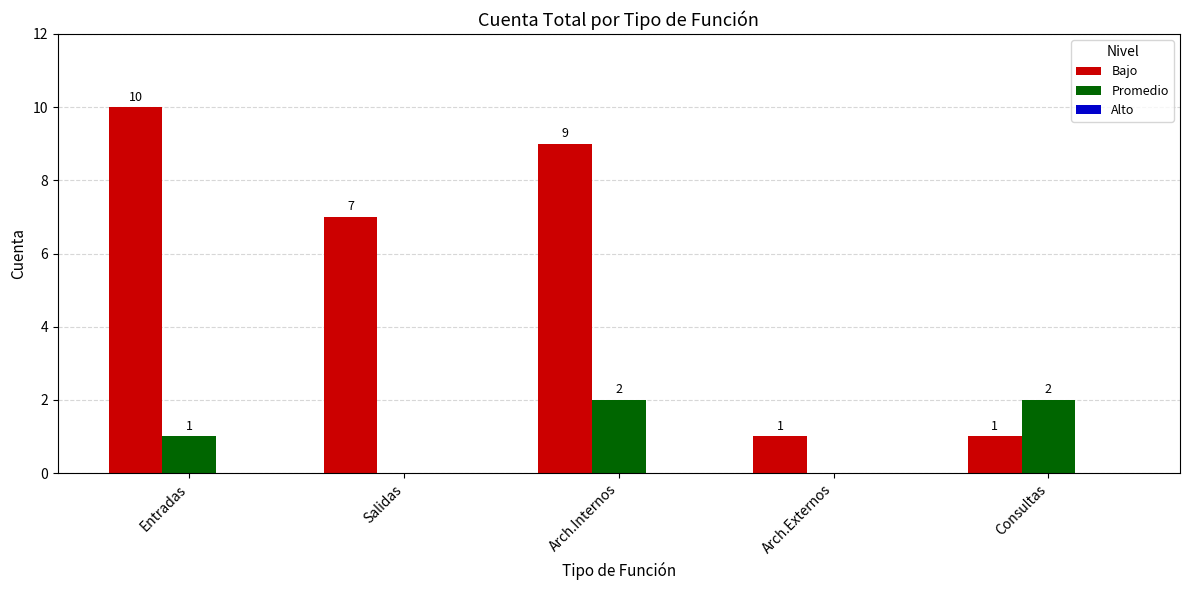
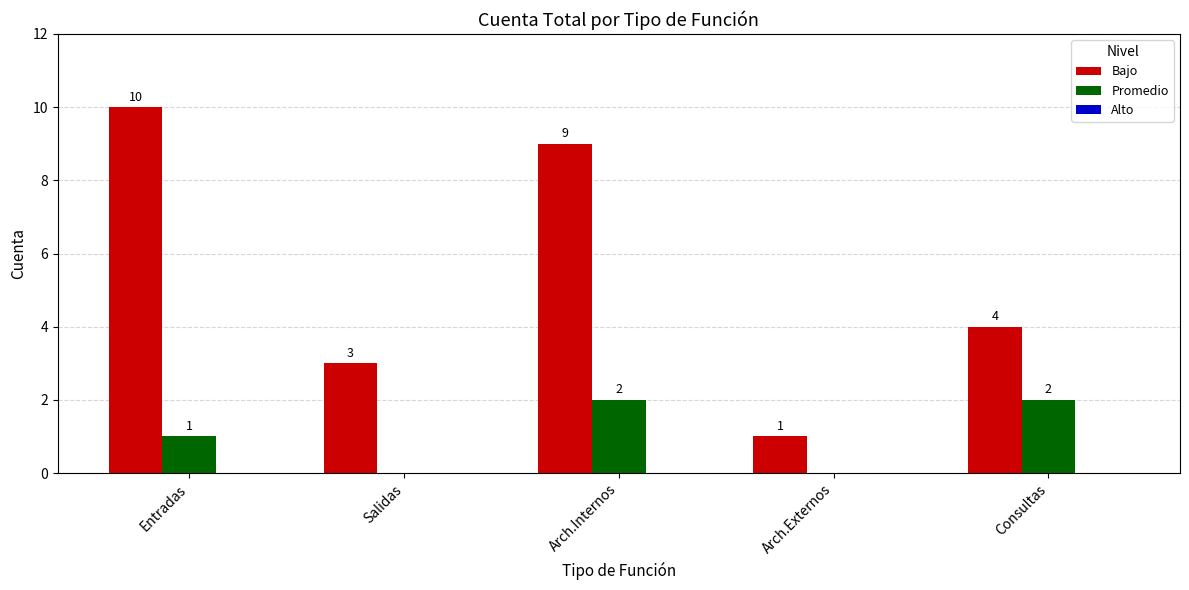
  {
    "Bajo": {
      "Entradas": 10,
-     "Salidas": 7,
+     "Salidas": 3,
      "Arch.Internos": 9,
      "Arch.Externos": 1,
-     "Consultas": 1
+     "Consultas": 4
    },
    "Promedio": {
      "Entradas": 1,
      "Arch.Internos": 2,
      "Consultas": 2
    },
    "Alto": {
      "Entradas": 0.0,
      "Salidas": 0.0,
      "Arch.Internos": 0.0,
      "Arch.Externos": 0.0,
      "Consultas": 0.0
    }
  }
